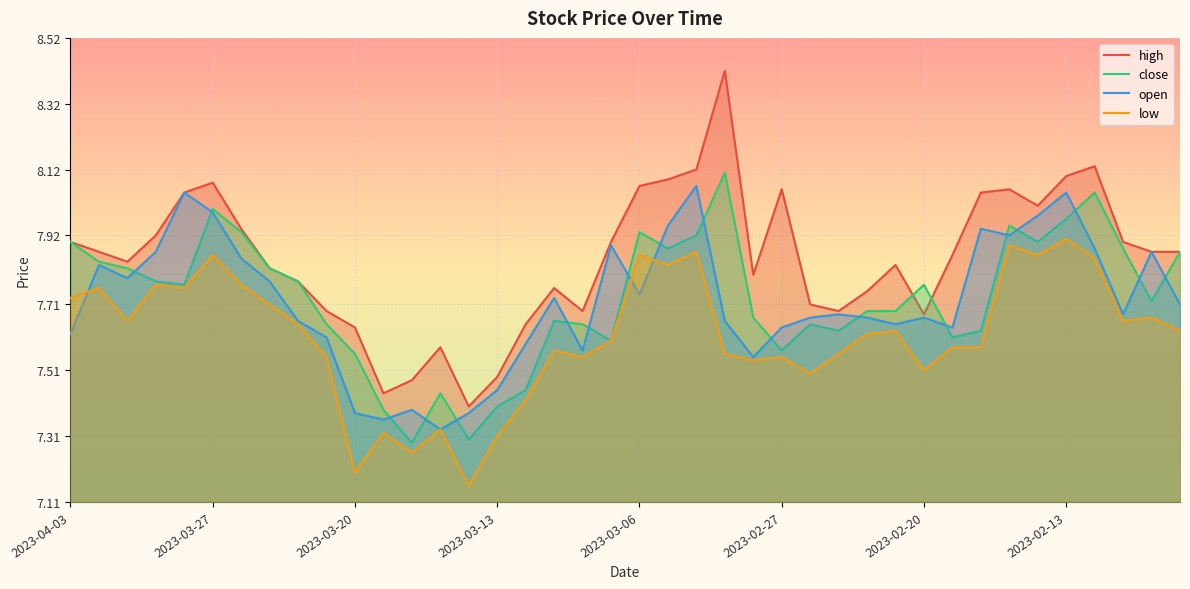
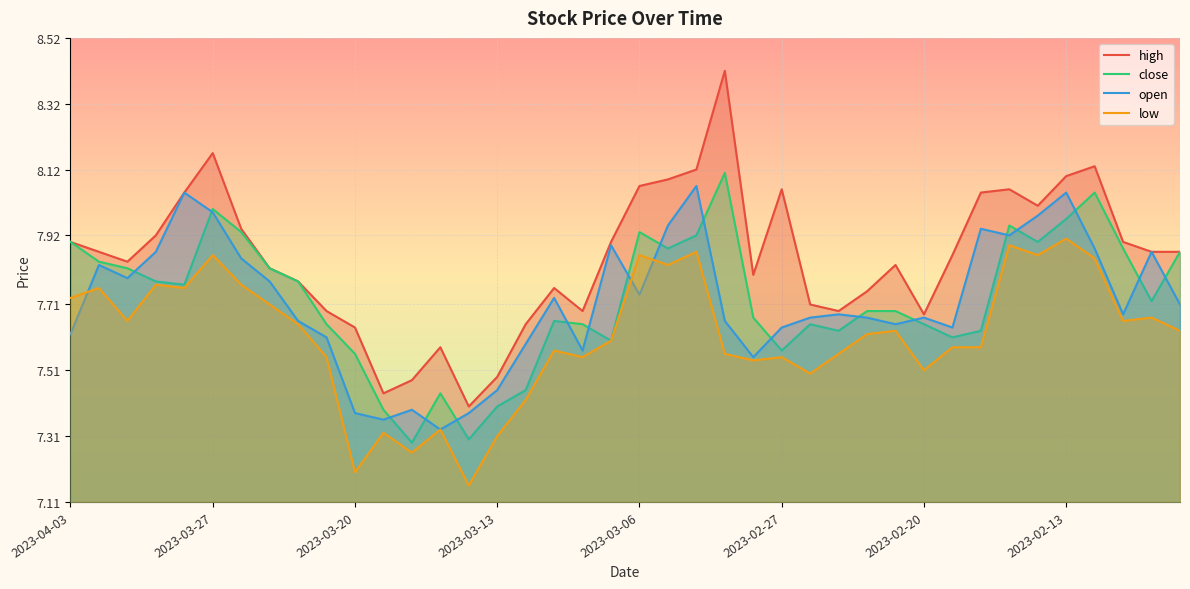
  {
    "high": {
-     "2023-03-27": 8.08,
+     "2023-03-27": 8.17,
      "2023-03-20": 7.64,
      "2023-03-13": 7.49,
      "2023-03-06": 8.07,
      "2023-02-27": 8.06,
      "2023-02-20": 7.68,
      "2023-02-13": 8.10
    },
    "close": {
      "2023-03-27": 8.00,
      "2023-03-20": 7.56,
      "2023-03-13": 7.40,
      "2023-03-06": 7.93,
      "2023-02-27": 7.57,
-     "2023-02-20": 7.77,
+     "2023-02-20": 7.65,
      "2023-02-13": 7.97
    },
    "open": {
      "2023-04-03": 7.62,
      "2023-03-27": 7.99,
      "2023-03-20": 7.38,
      "2023-03-13": 7.45,
      "2023-03-06": 7.74,
      "2023-02-27": 7.64,
      "2023-02-20": 7.67,
      "2023-02-13": 8.05
    },
    "low": {
      "2023-04-03": 7.73,
      "2023-03-27": 7.86,
      "2023-03-20": 7.20,
      "2023-03-13": 7.31,
      "2023-03-06": 7.86,
      "2023-02-27": 7.55,
      "2023-02-20": 7.51,
      "2023-02-13": 7.91
    }
  }
